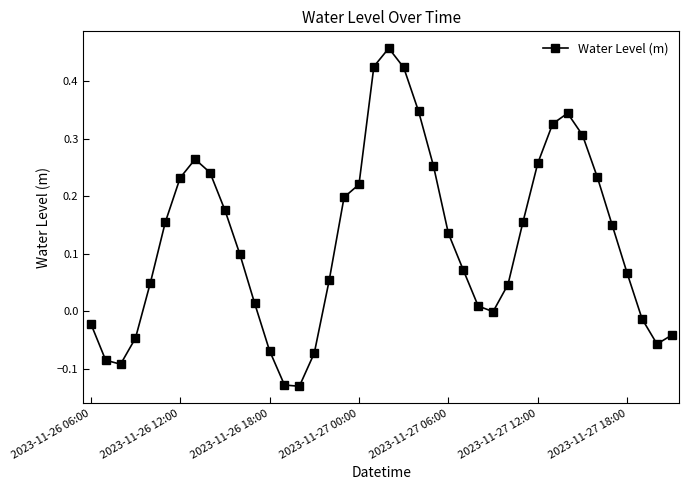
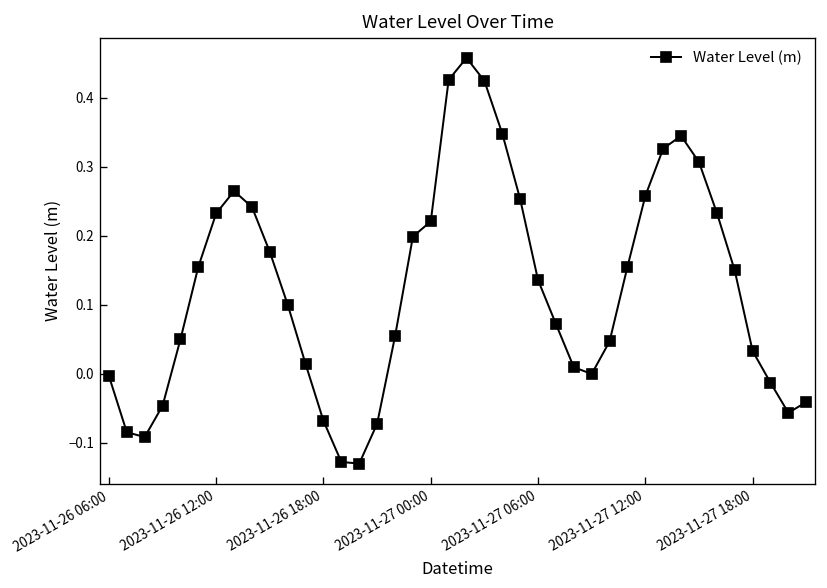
  {
-   "2023-11-26 06:00": -0.02,
+   "2023-11-26 06:00": 0.00,
    "2023-11-26 12:00": 0.23,
    "2023-11-26 18:00": -0.07,
    "2023-11-27 00:00": 0.22,
    "2023-11-27 06:00": 0.14,
    "2023-11-27 12:00": 0.26,
-   "2023-11-27 18:00": 0.07
+   "2023-11-27 18:00": 0.03
  }
